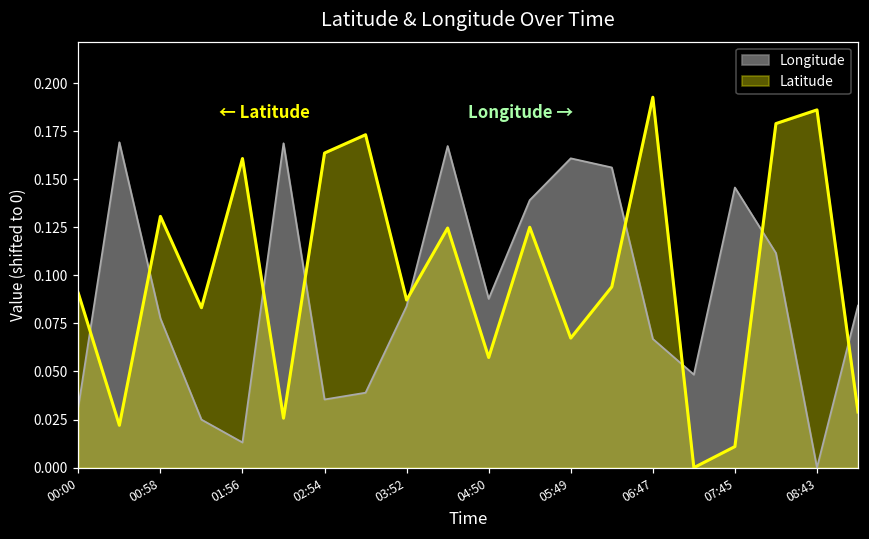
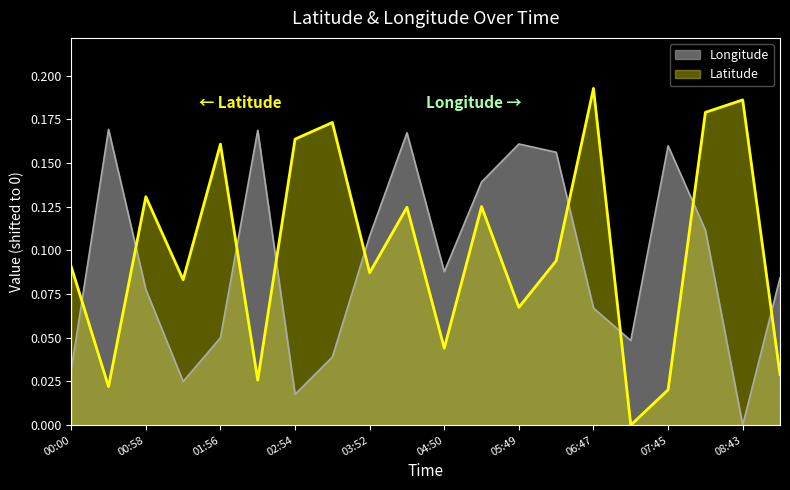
  {
    "Longitude": {
      "00:00": 0.032,
      "00:58": 0.078,
-     "01:56": 0.013,
-     "02:54": 0.035,
-     "03:52": 0.084,
+     "01:56": 0.050,
+     "02:54": 0.018,
+     "03:52": 0.108,
      "04:50": 0.088,
      "05:49": 0.161,
      "06:47": 0.067,
-     "07:45": 0.146,
+     "07:45": 0.160,
      "08:43": 0.000
    },
    "Latitude": {
      "00:00": 0.091,
      "00:58": 0.131,
      "01:56": 0.161,
      "02:54": 0.164,
      "03:52": 0.087,
-     "04:50": 0.057,
+     "04:50": 0.044,
      "05:49": 0.067,
      "06:47": 0.193,
-     "07:45": 0.011,
+     "07:45": 0.020,
      "08:43": 0.186
    }
  }
